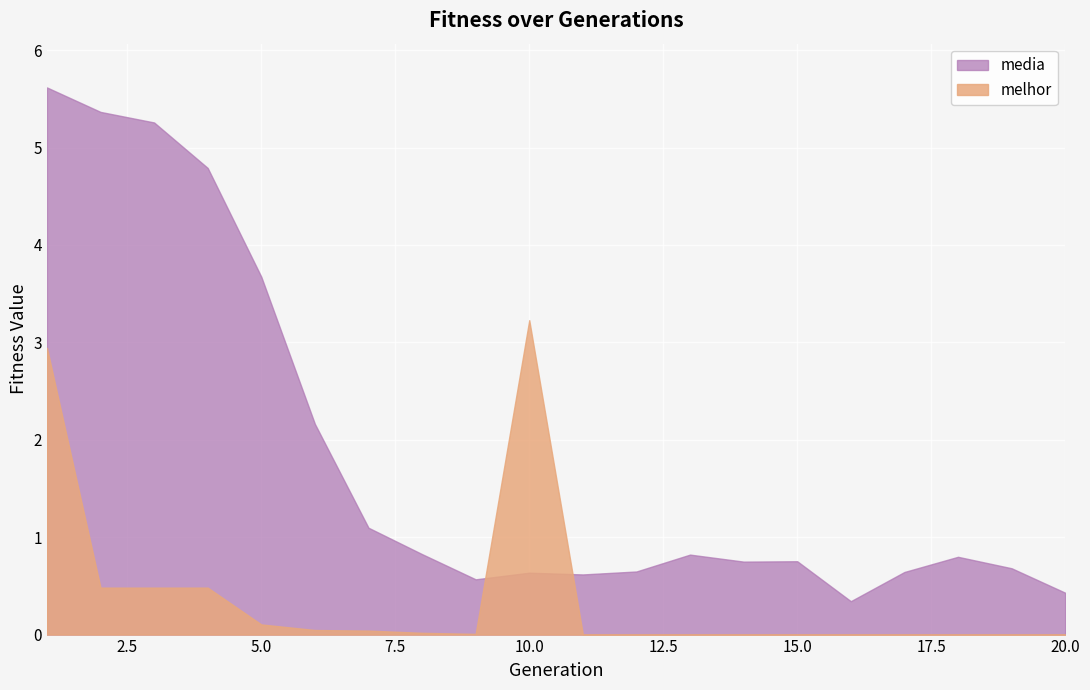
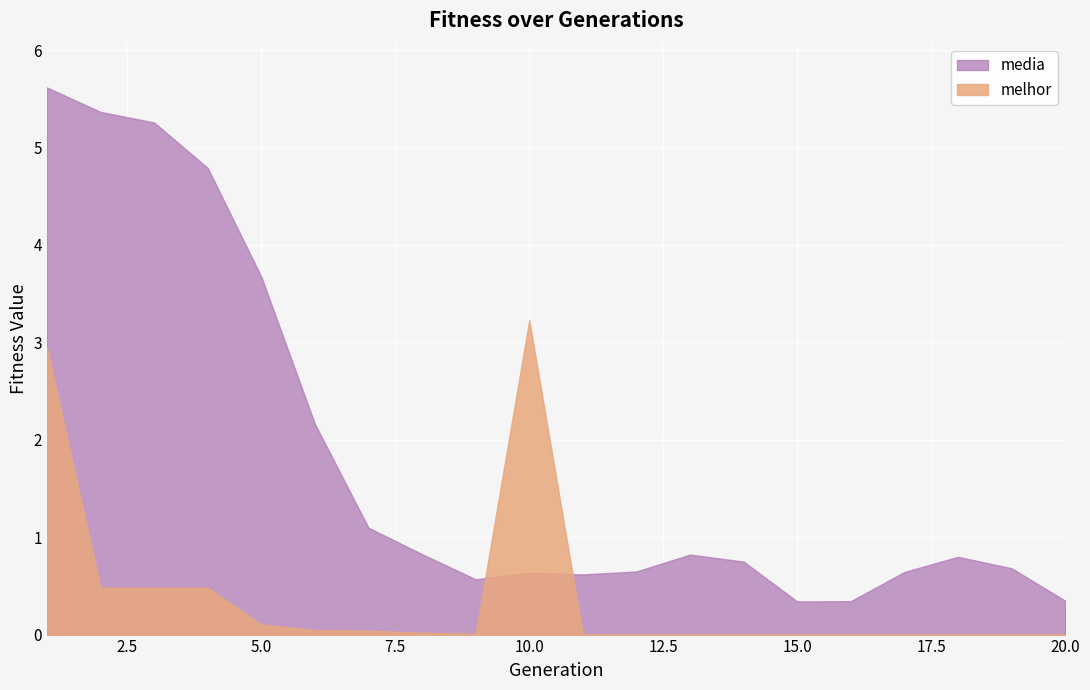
  {
    "media": {
      "5.0": 3.7,
      "10.0": 0.6,
-     "15.0": 0.8,
-     "20.0": 0.4
+     "15.0": 0.3,
+     "20.0": 0.3
    },
    "melhor": {
      "5.0": 0.1,
      "10.0": 3.2
    }
  }
